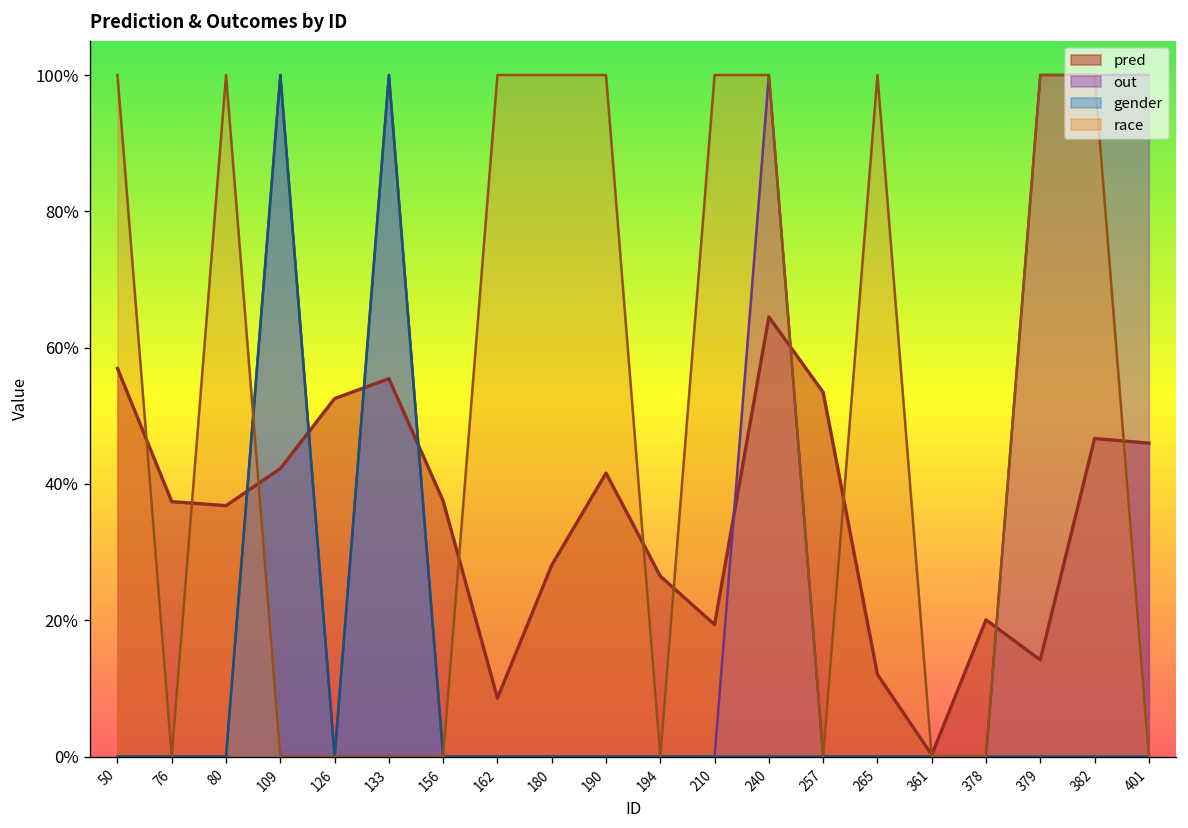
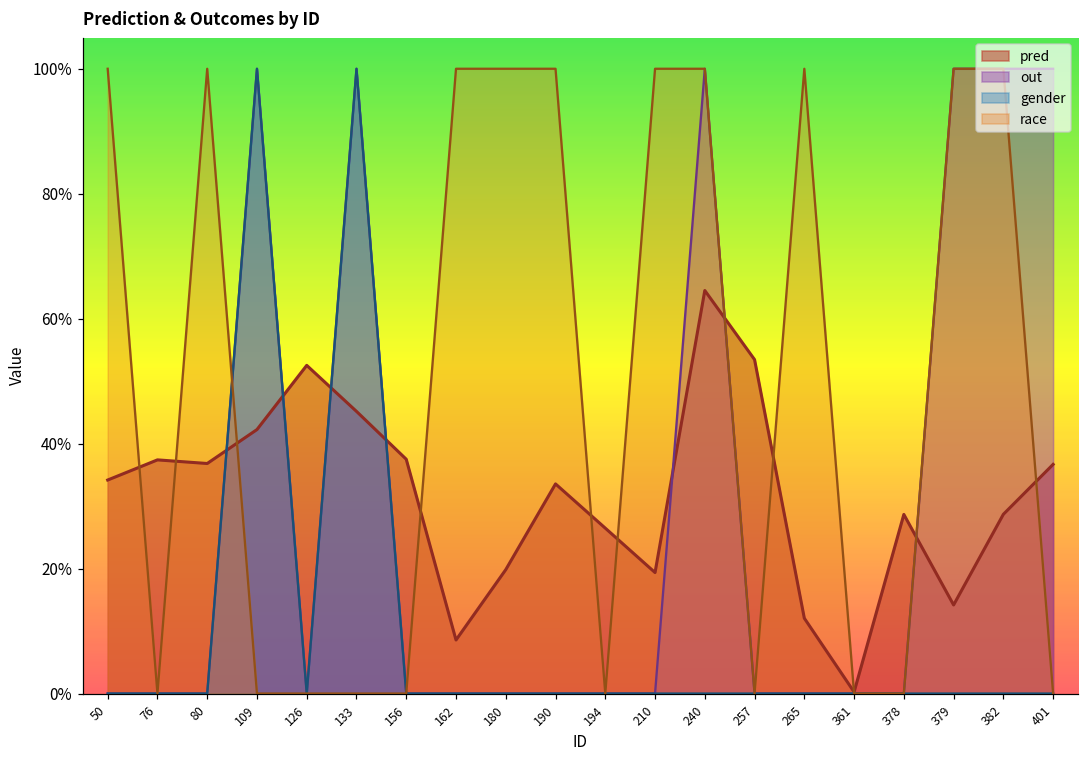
  {
    "pred": {
-     "50": "57%",
+     "50": "34%",
      "76": "37%",
      "80": "37%",
      "109": "42%",
      "126": "53%",
-     "133": "55%",
+     "133": "45%",
      "156": "37%",
      "162": "9%",
-     "180": "28%",
-     "190": "42%",
+     "180": "20%",
+     "190": "34%",
      "194": "26%",
      "210": "19%",
      "240": "65%",
      "257": "53%",
      "265": "12%",
-     "378": "20%",
+     "378": "29%",
      "379": "14%",
-     "382": "47%",
-     "401": "46%"
+     "382": "29%",
+     "401": "37%"
    },
    "gender": {
      "240": "0%",
      "379": "0%",
      "382": "0%"
    },
    "race": {
      "50": "100%",
      "80": "100%",
      "109": "0%",
      "133": "0%",
      "162": "100%",
      "180": "100%",
      "190": "100%",
      "210": "100%",
      "265": "100%"
    }
  }
